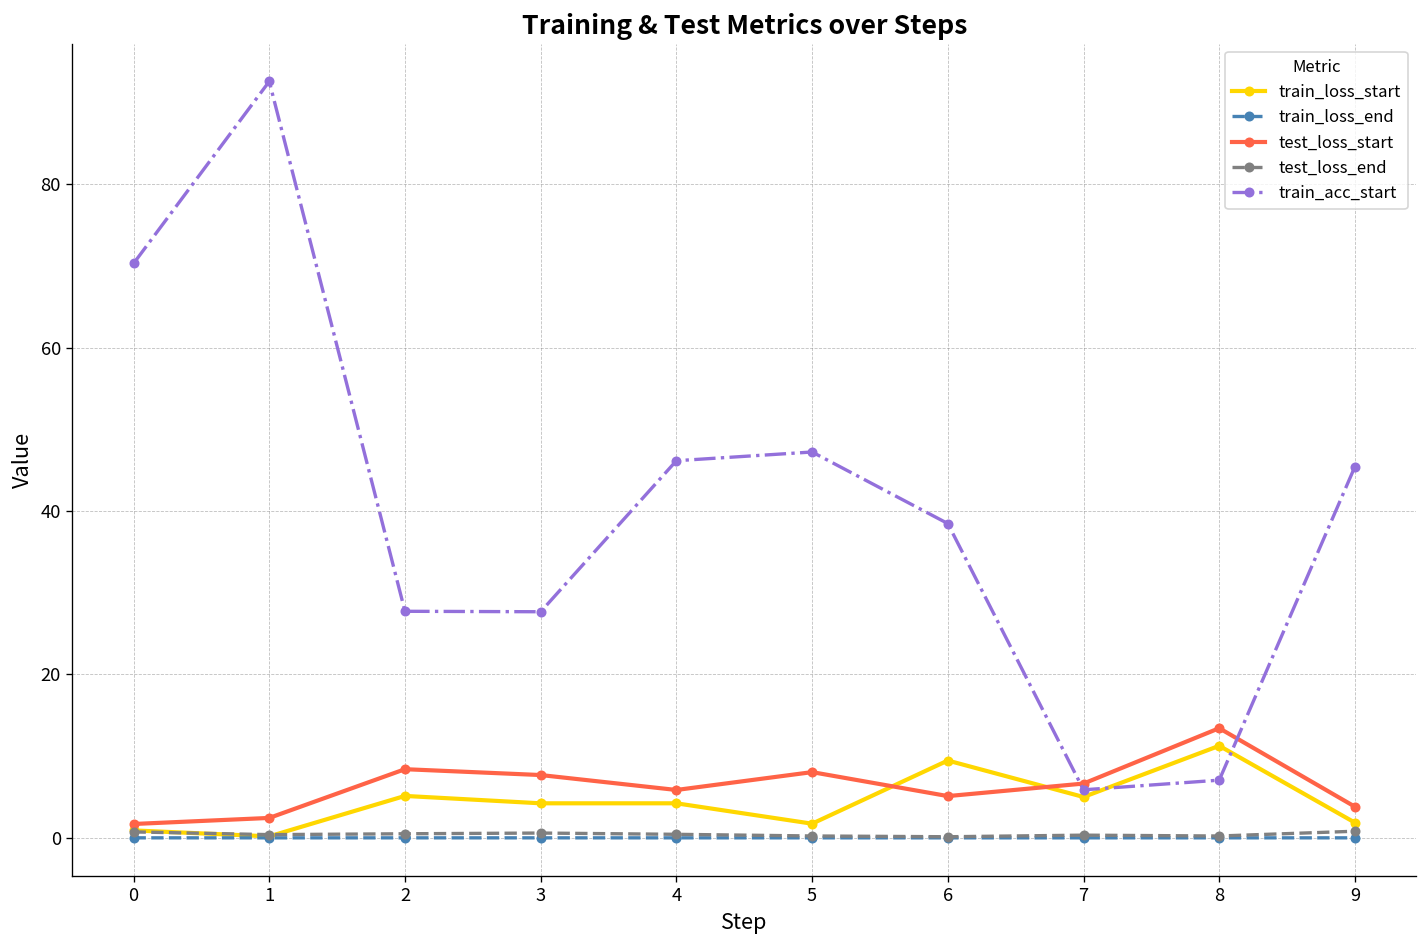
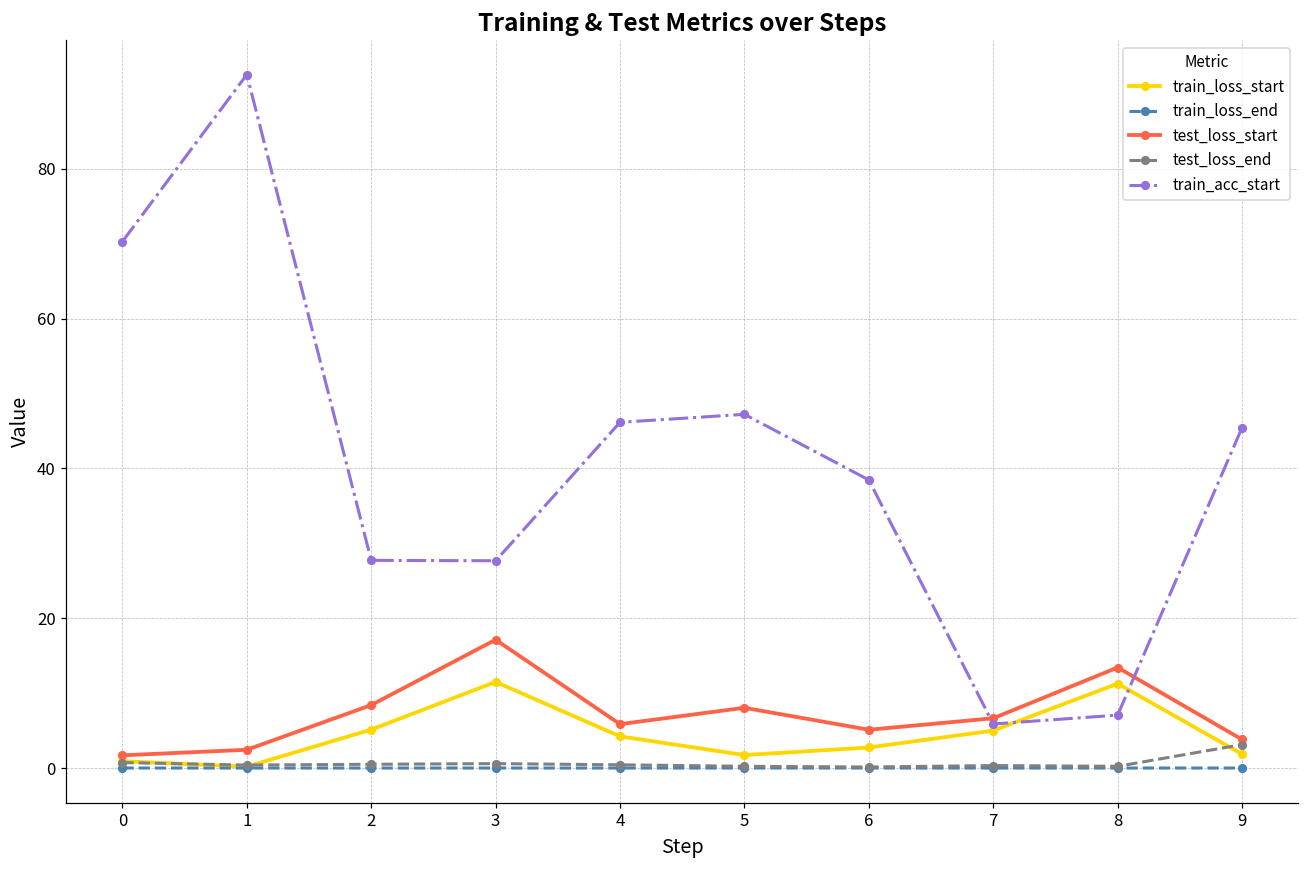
  {
    "train_loss_start": {
      "2": 5,
-     "3": 4,
+     "3": 11,
      "4": 4,
      "5": 2,
-     "6": 9,
+     "6": 3,
      "7": 5,
      "8": 11,
      "9": 2
    },
    "train_loss_end": {
      "0": 0,
      "2": 0,
      "3": 0,
      "4": 0,
      "9": 0
    },
    "test_loss_start": {
      "0": 2,
      "1": 2,
      "2": 8,
-     "3": 8,
+     "3": 17,
      "4": 6,
      "5": 8,
      "6": 5,
      "7": 7,
      "8": 13,
      "9": 4
    },
    "test_loss_end": {
      "2": 0,
      "3": 1,
      "4": 0,
-     "9": 1
+     "9": 3
    },
    "train_acc_start": {
      "0": 70,
      "1": 93,
      "2": 28,
      "3": 28,
      "4": 46,
      "5": 47,
      "6": 38,
      "7": 6,
      "8": 7,
      "9": 45
    }
  }
